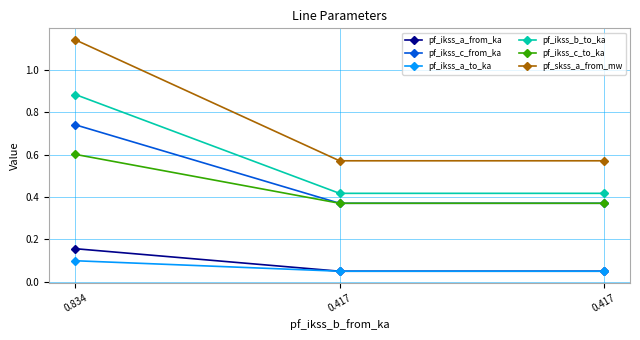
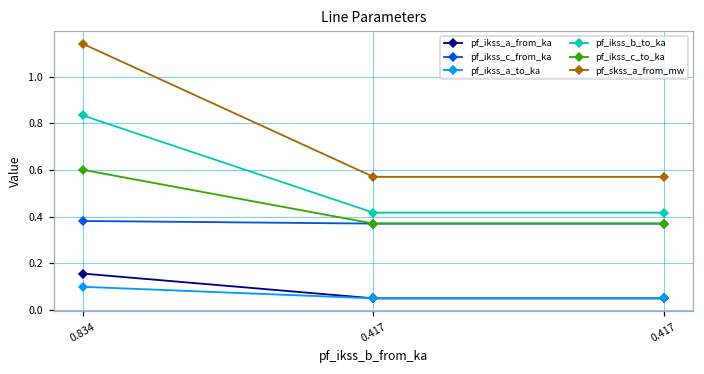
  {
    "pf_ikss_a_from_ka": {
      "0.834": 0.16
    },
    "pf_ikss_c_from_ka": {
-     "0.834": 0.74
+     "0.834": 0.38
    },
    "pf_ikss_a_to_ka": {
      "0.834": 0.10
    },
    "pf_ikss_b_to_ka": {
-     "0.834": 0.88
+     "0.834": 0.83
    },
    "pf_ikss_c_to_ka": {
      "0.834": 0.60
    },
    "pf_skss_a_from_mw": {
      "0.834": 1.14
    }
  }
